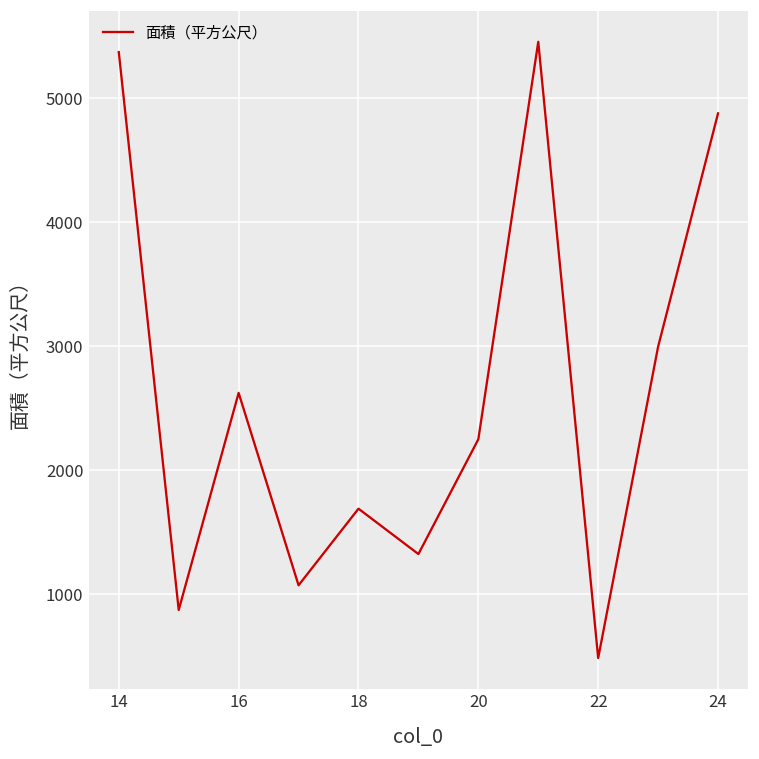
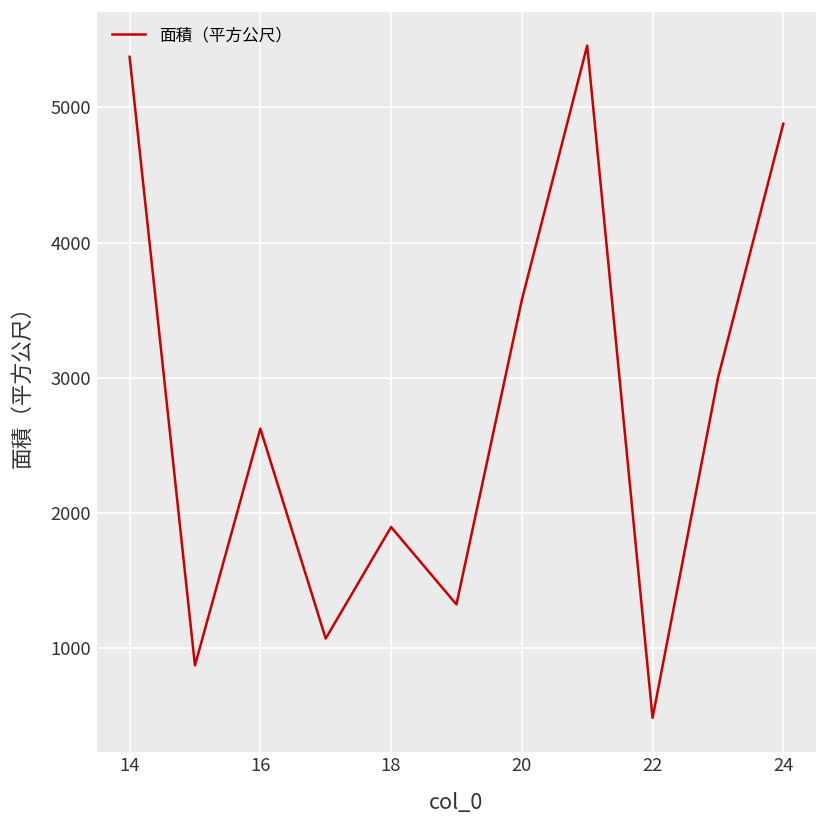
  {
    "14": 5370,
    "16": 2620,
-   "18": 1690,
-   "20": 2250,
+   "18": 1900,
+   "20": 3580,
    "22": 490,
    "24": 4880
  }
